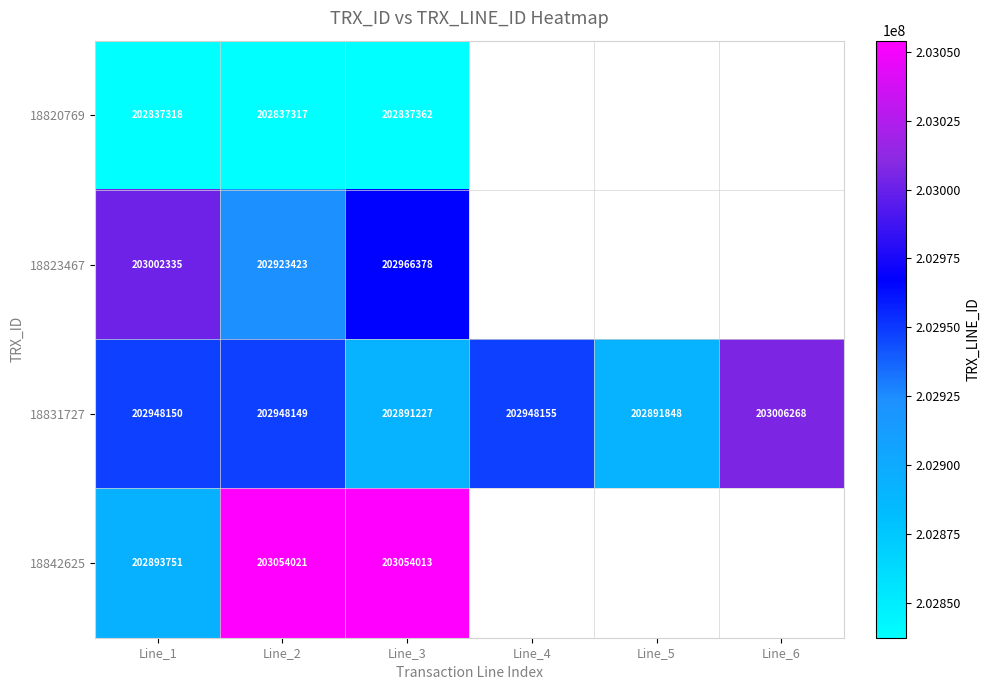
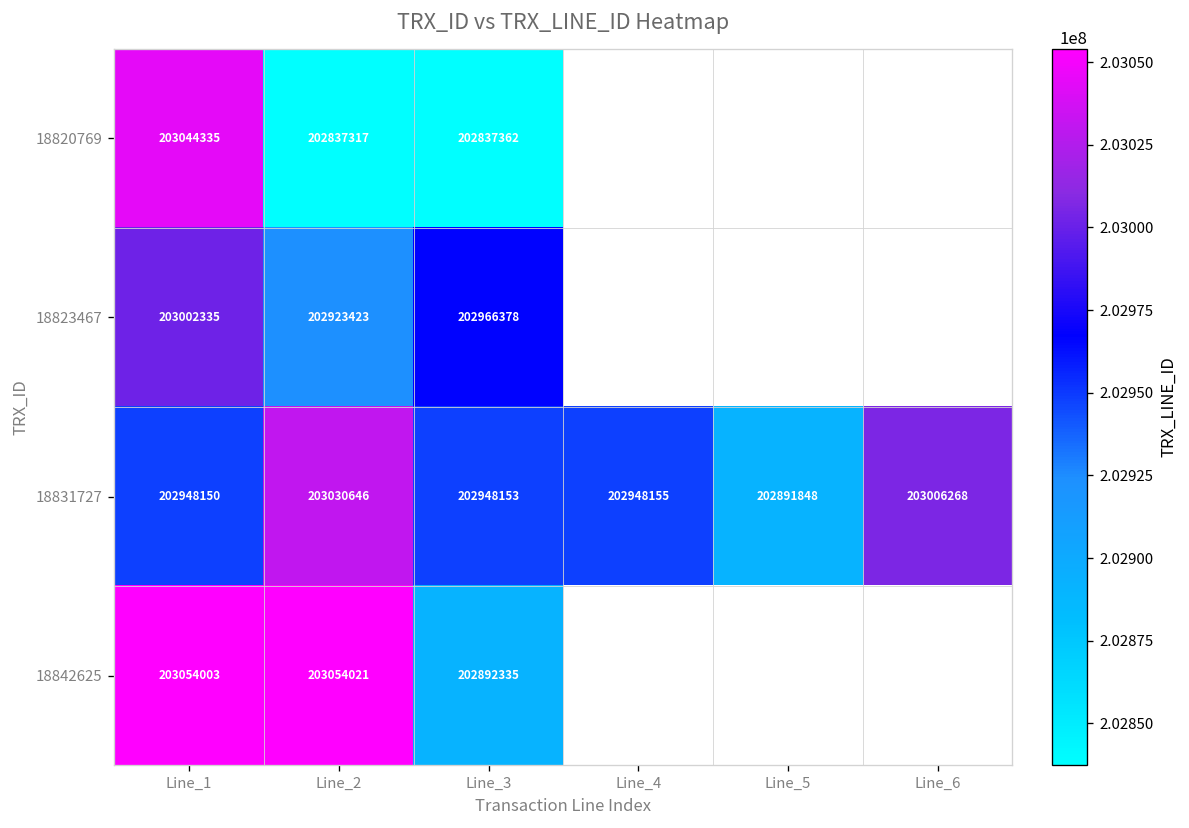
  {
    "18820769": {
-     "Line_1": 202837318,
+     "Line_1": 203044335,
      "Line_2": 202837317,
      "Line_3": 202837362
    },
    "18823467": {
      "Line_1": 203002335,
      "Line_2": 202923423,
      "Line_3": 202966378
    },
    "18831727": {
      "Line_1": 202948150,
-     "Line_2": 202948149,
-     "Line_3": 202891227,
+     "Line_2": 203030646,
+     "Line_3": 202948153,
      "Line_4": 202948155,
      "Line_5": 202891848,
      "Line_6": 203006268
    },
    "18842625": {
-     "Line_1": 202893751,
+     "Line_1": 203054003,
      "Line_2": 203054021,
-     "Line_3": 203054013
+     "Line_3": 202892335
    }
  }
